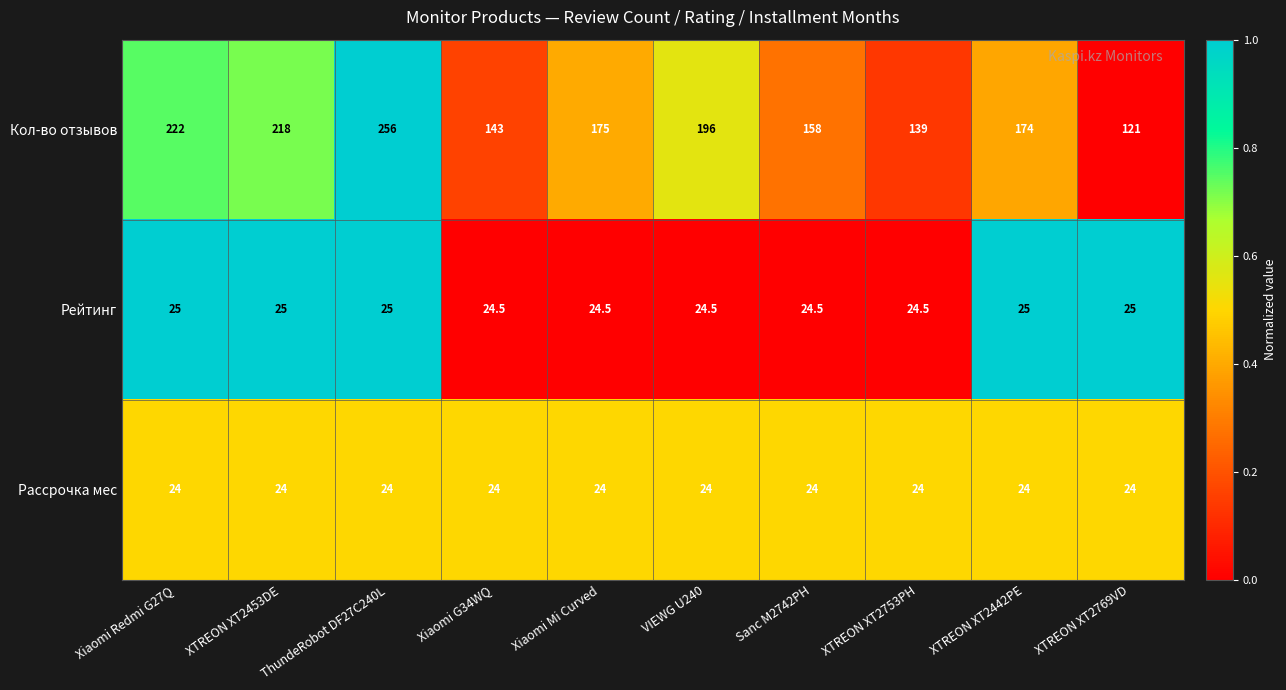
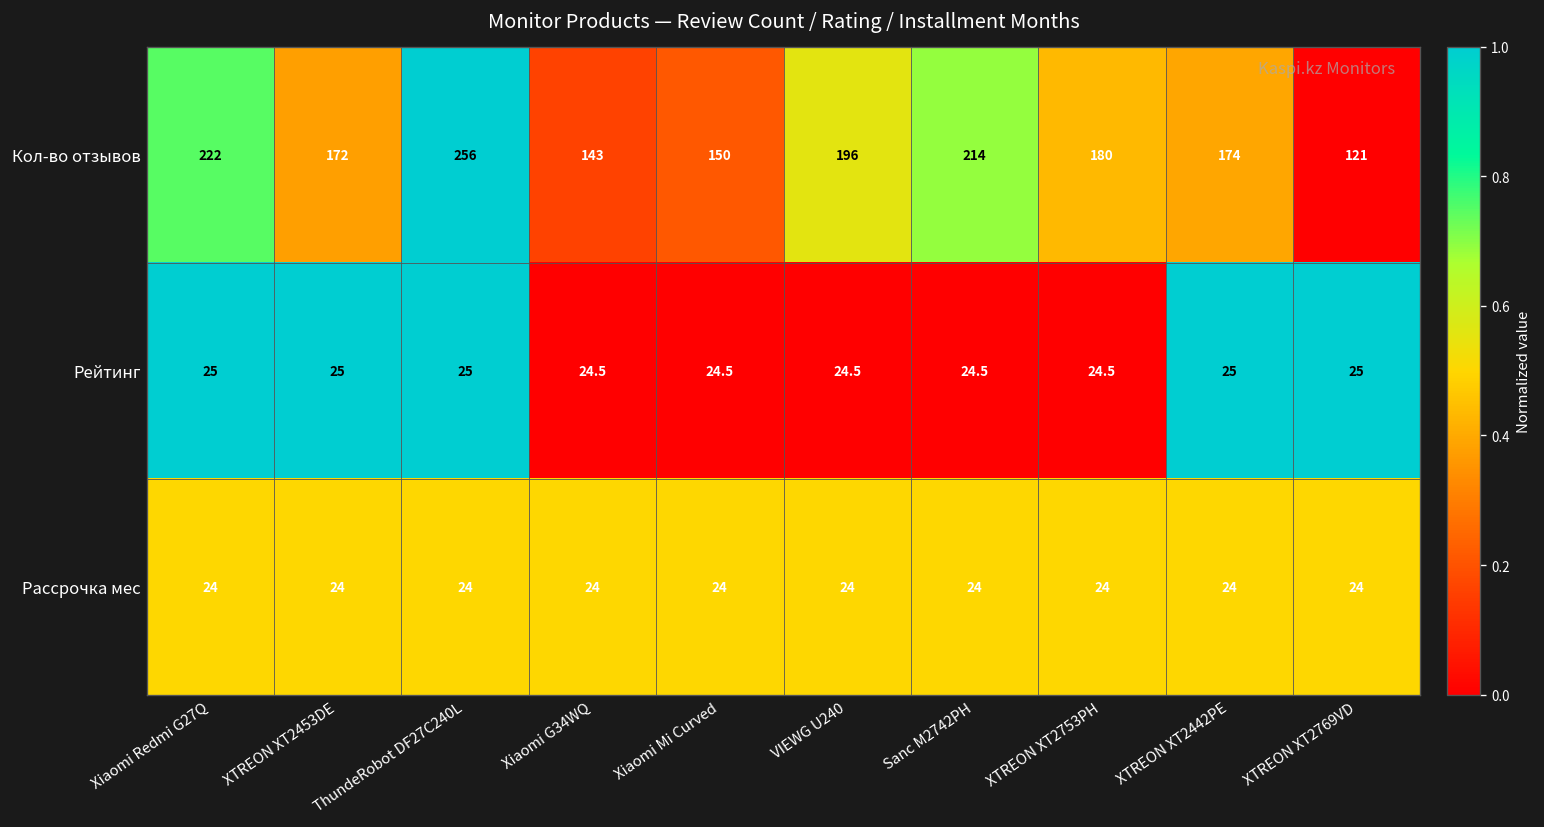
  {
    "Кол-во отзывов": {
      "Xiaomi Redmi G27Q": 222,
-     "XTREON XT2453DE": 218,
+     "XTREON XT2453DE": 172,
      "ThundeRobot DF27C240L": 256,
      "Xiaomi G34WQ": 143,
-     "Xiaomi Mi Curved": 175,
+     "Xiaomi Mi Curved": 150,
      "VIEWG U240": 196,
-     "Sanc M2742PH": 158,
-     "XTREON XT2753PH": 139,
+     "Sanc M2742PH": 214,
+     "XTREON XT2753PH": 180,
      "XTREON XT2442PE": 174
    },
    "Рейтинг": {
      "Xiaomi Redmi G27Q": 25,
      "XTREON XT2453DE": 25,
      "ThundeRobot DF27C240L": 25,
      "Xiaomi G34WQ": 24.5,
      "Xiaomi Mi Curved": 24.5,
      "VIEWG U240": 24.5,
      "Sanc M2742PH": 24.5,
      "XTREON XT2753PH": 24.5,
      "XTREON XT2442PE": 25,
      "XTREON XT2769VD": 25
    },
    "Рассрочка мес": {
      "Xiaomi Redmi G27Q": 24,
      "XTREON XT2453DE": 24,
      "ThundeRobot DF27C240L": 24,
      "Xiaomi G34WQ": 24,
      "Xiaomi Mi Curved": 24,
      "VIEWG U240": 24,
      "Sanc M2742PH": 24,
      "XTREON XT2753PH": 24,
      "XTREON XT2442PE": 24,
      "XTREON XT2769VD": 24
    }
  }
